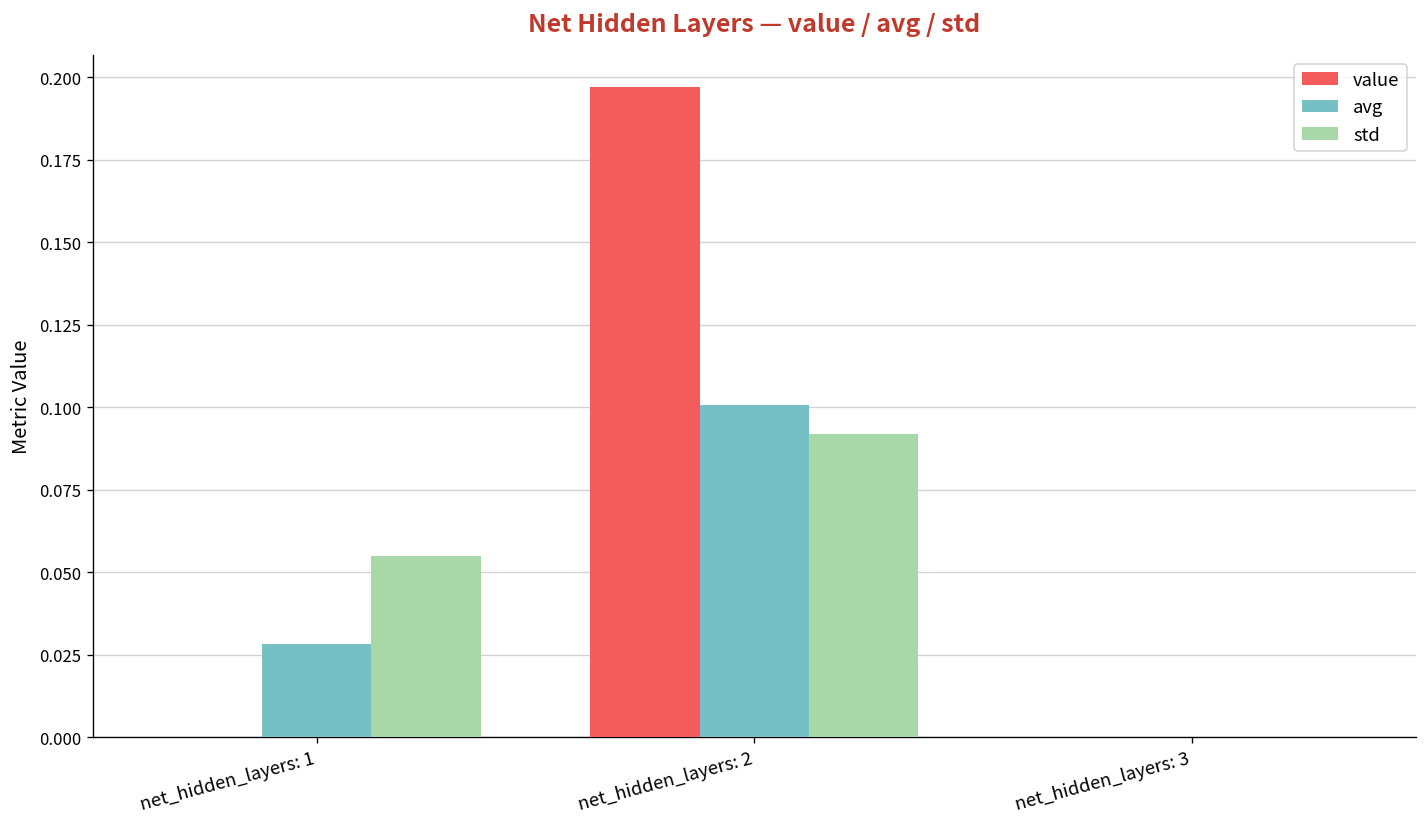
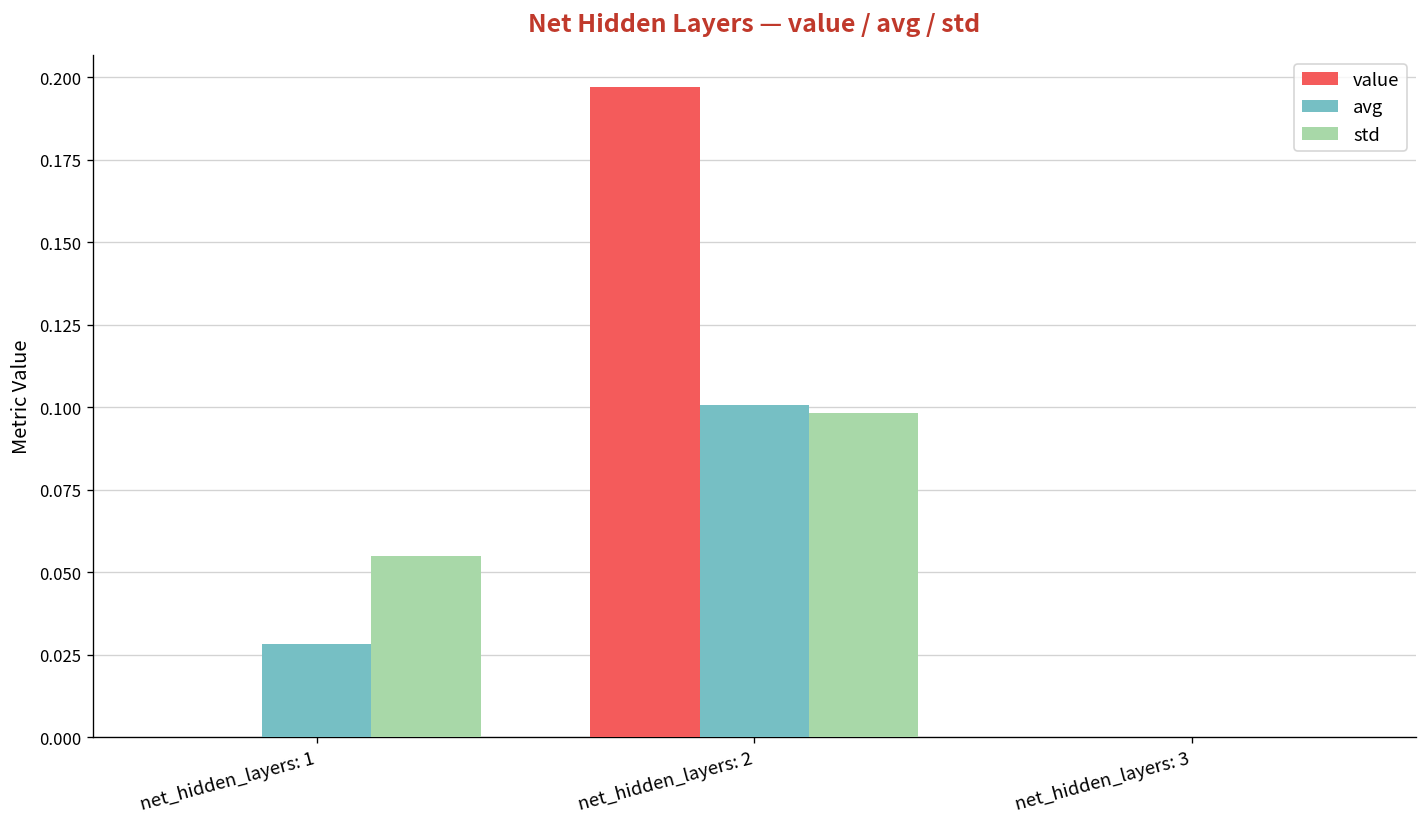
  {
    "value": {
      "net_hidden_layers: 1": 0.000,
      "net_hidden_layers: 2": 0.197,
      "net_hidden_layers: 3": 0.000
    },
    "avg": {
      "net_hidden_layers: 1": 0.028,
      "net_hidden_layers: 2": 0.101,
      "net_hidden_layers: 3": 0.000
    },
    "std": {
      "net_hidden_layers: 1": 0.055,
-     "net_hidden_layers: 2": 0.092,
+     "net_hidden_layers: 2": 0.098,
      "net_hidden_layers: 3": 0.000
    }
  }
